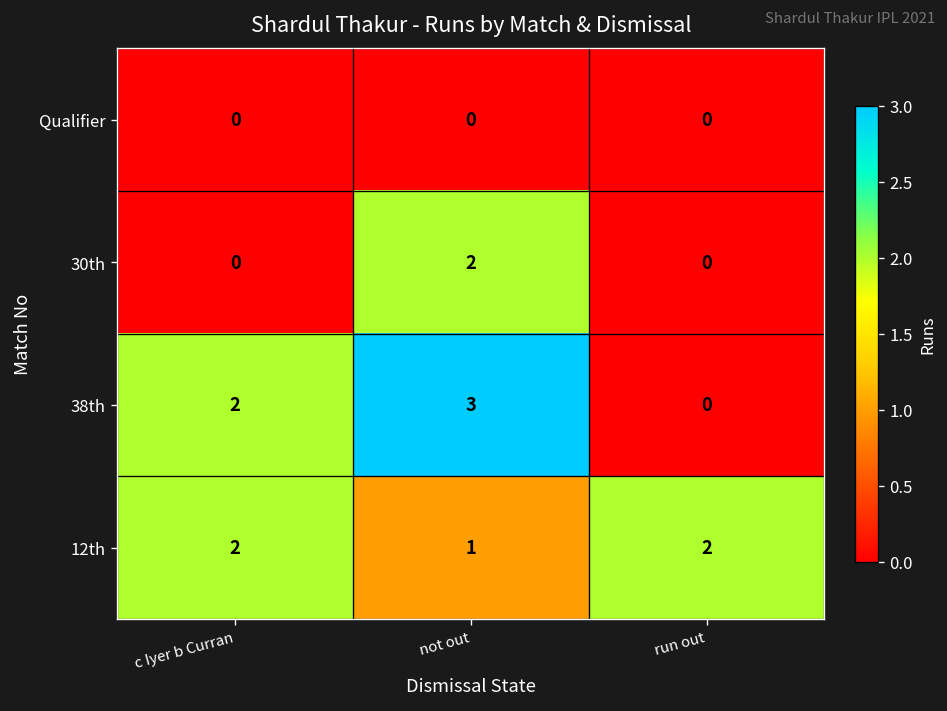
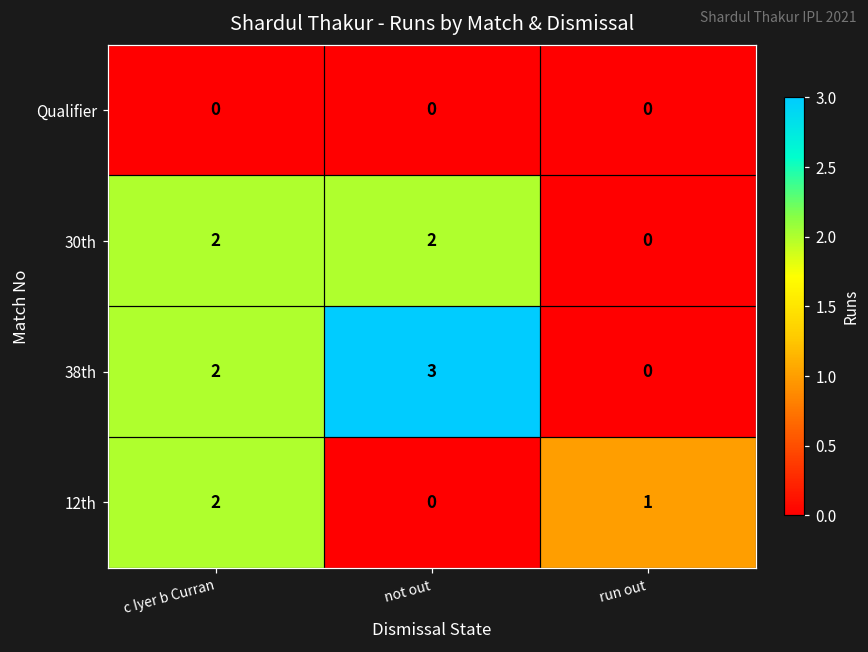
  {
    "Qualifier": {
      "c Iyer b Curran": 0,
      "not out": 0,
      "run out": 0
    },
    "30th": {
-     "c Iyer b Curran": 0,
+     "c Iyer b Curran": 2,
      "not out": 2,
      "run out": 0
    },
    "38th": {
      "c Iyer b Curran": 2,
      "not out": 3,
      "run out": 0
    },
    "12th": {
      "c Iyer b Curran": 2,
-     "not out": 1,
-     "run out": 2
+     "not out": 0,
+     "run out": 1
    }
  }
